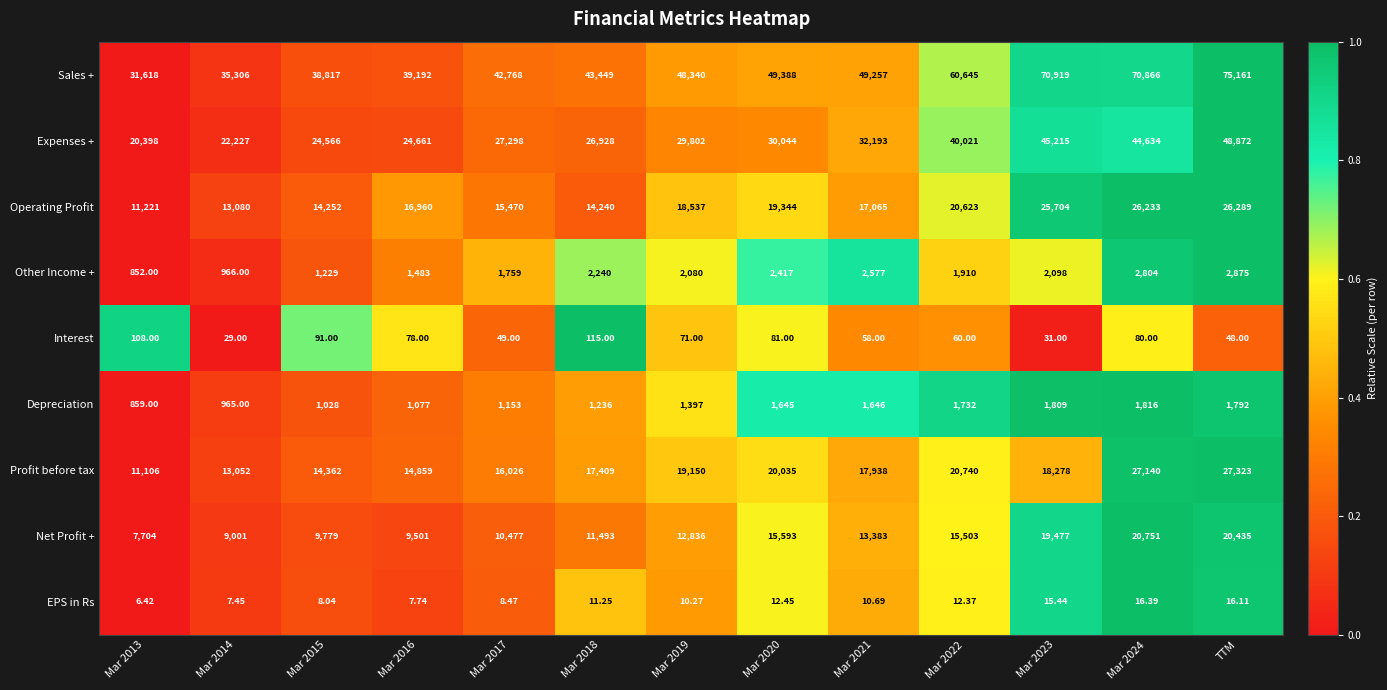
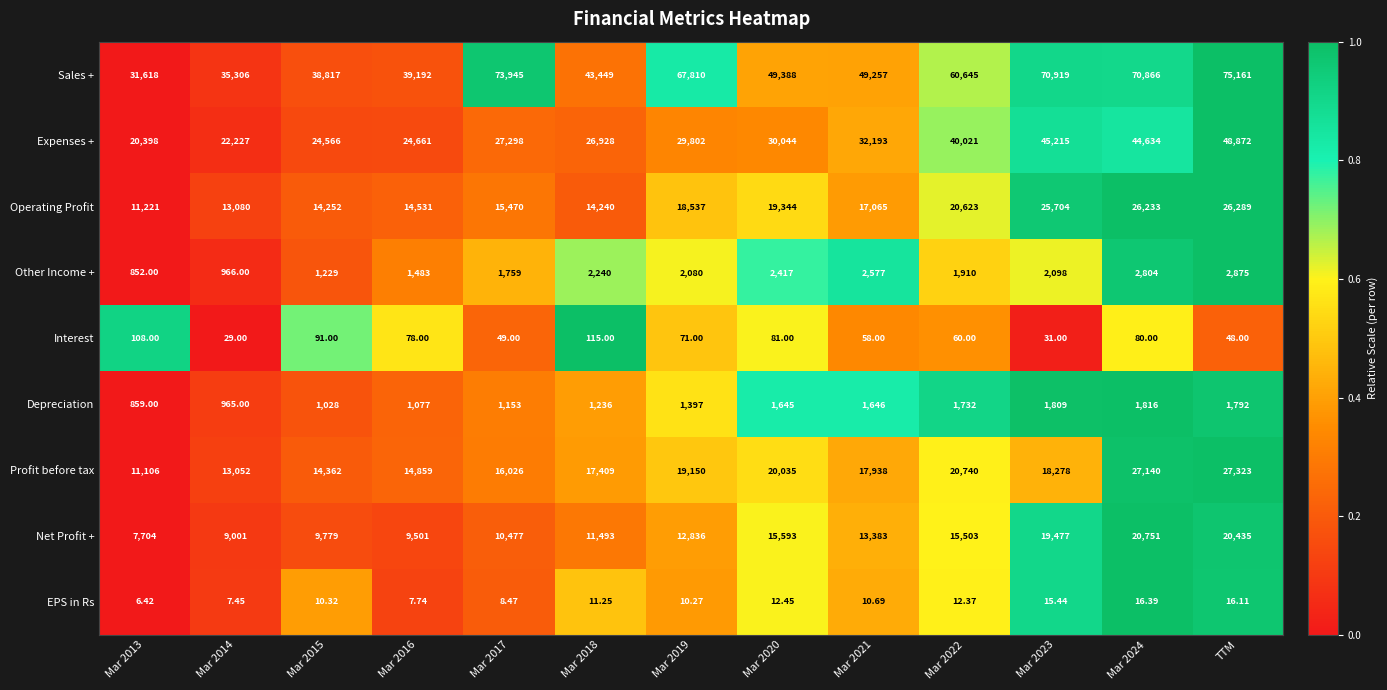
  {
    "Sales +": {
      "Mar 2013": "31,618",
      "Mar 2014": "35,306",
      "Mar 2015": "38,817",
      "Mar 2016": "39,192",
-     "Mar 2017": "42,768",
+     "Mar 2017": "73,945",
      "Mar 2018": "43,449",
-     "Mar 2019": "48,340",
+     "Mar 2019": "67,810",
      "Mar 2020": "49,388",
      "Mar 2021": "49,257",
      "Mar 2022": "60,645",
      "Mar 2023": "70,919",
      "Mar 2024": "70,866",
      "TTM": "75,161"
    },
    "Expenses +": {
      "Mar 2013": "20,398",
      "Mar 2014": "22,227",
      "Mar 2015": "24,566",
      "Mar 2016": "24,661",
      "Mar 2017": "27,298",
      "Mar 2018": "26,928",
      "Mar 2019": "29,802",
      "Mar 2020": "30,044",
      "Mar 2021": "32,193",
      "Mar 2022": "40,021",
      "Mar 2023": "45,215",
      "Mar 2024": "44,634",
      "TTM": "48,872"
    },
    "Operating Profit": {
      "Mar 2013": "11,221",
      "Mar 2014": "13,080",
      "Mar 2015": "14,252",
-     "Mar 2016": "16,960",
+     "Mar 2016": "14,531",
      "Mar 2017": "15,470",
      "Mar 2018": "14,240",
      "Mar 2019": "18,537",
      "Mar 2020": "19,344",
      "Mar 2021": "17,065",
      "Mar 2022": "20,623",
      "Mar 2023": "25,704",
      "Mar 2024": "26,233",
      "TTM": "26,289"
    },
    "Other Income +": {
      "Mar 2013": "852.00",
      "Mar 2014": "966.00",
      "Mar 2015": "1,229",
      "Mar 2016": "1,483",
      "Mar 2017": "1,759",
      "Mar 2018": "2,240",
      "Mar 2019": "2,080",
      "Mar 2020": "2,417",
      "Mar 2021": "2,577",
      "Mar 2022": "1,910",
      "Mar 2023": "2,098",
      "Mar 2024": "2,804",
      "TTM": "2,875"
    },
    "Interest": {
      "Mar 2013": "108.00",
      "Mar 2014": "29.00",
      "Mar 2015": "91.00",
      "Mar 2016": "78.00",
      "Mar 2017": "49.00",
      "Mar 2018": "115.00",
      "Mar 2019": "71.00",
      "Mar 2020": "81.00",
      "Mar 2021": "58.00",
      "Mar 2022": "60.00",
      "Mar 2023": "31.00",
      "Mar 2024": "80.00",
      "TTM": "48.00"
    },
    "Depreciation": {
      "Mar 2013": "859.00",
      "Mar 2014": "965.00",
      "Mar 2015": "1,028",
      "Mar 2016": "1,077",
      "Mar 2017": "1,153",
      "Mar 2018": "1,236",
      "Mar 2019": "1,397",
      "Mar 2020": "1,645",
      "Mar 2021": "1,646",
      "Mar 2022": "1,732",
      "Mar 2023": "1,809",
      "Mar 2024": "1,816",
      "TTM": "1,792"
    },
    "Profit before tax": {
      "Mar 2013": "11,106",
      "Mar 2014": "13,052",
      "Mar 2015": "14,362",
      "Mar 2016": "14,859",
      "Mar 2017": "16,026",
      "Mar 2018": "17,409",
      "Mar 2019": "19,150",
      "Mar 2020": "20,035",
      "Mar 2021": "17,938",
      "Mar 2022": "20,740",
      "Mar 2023": "18,278",
      "Mar 2024": "27,140",
      "TTM": "27,323"
    },
    "Net Profit +": {
      "Mar 2013": "7,704",
      "Mar 2014": "9,001",
      "Mar 2015": "9,779",
      "Mar 2016": "9,501",
      "Mar 2017": "10,477",
      "Mar 2018": "11,493",
      "Mar 2019": "12,836",
      "Mar 2020": "15,593",
      "Mar 2021": "13,383",
      "Mar 2022": "15,503",
      "Mar 2023": "19,477",
      "Mar 2024": "20,751",
      "TTM": "20,435"
    },
    "EPS in Rs": {
      "Mar 2013": "6.42",
      "Mar 2014": "7.45",
-     "Mar 2015": "8.04",
+     "Mar 2015": "10.32",
      "Mar 2016": "7.74",
      "Mar 2017": "8.47",
      "Mar 2018": "11.25",
      "Mar 2019": "10.27",
      "Mar 2020": "12.45",
      "Mar 2021": "10.69",
      "Mar 2022": "12.37",
      "Mar 2023": "15.44",
      "Mar 2024": "16.39",
      "TTM": "16.11"
    }
  }
